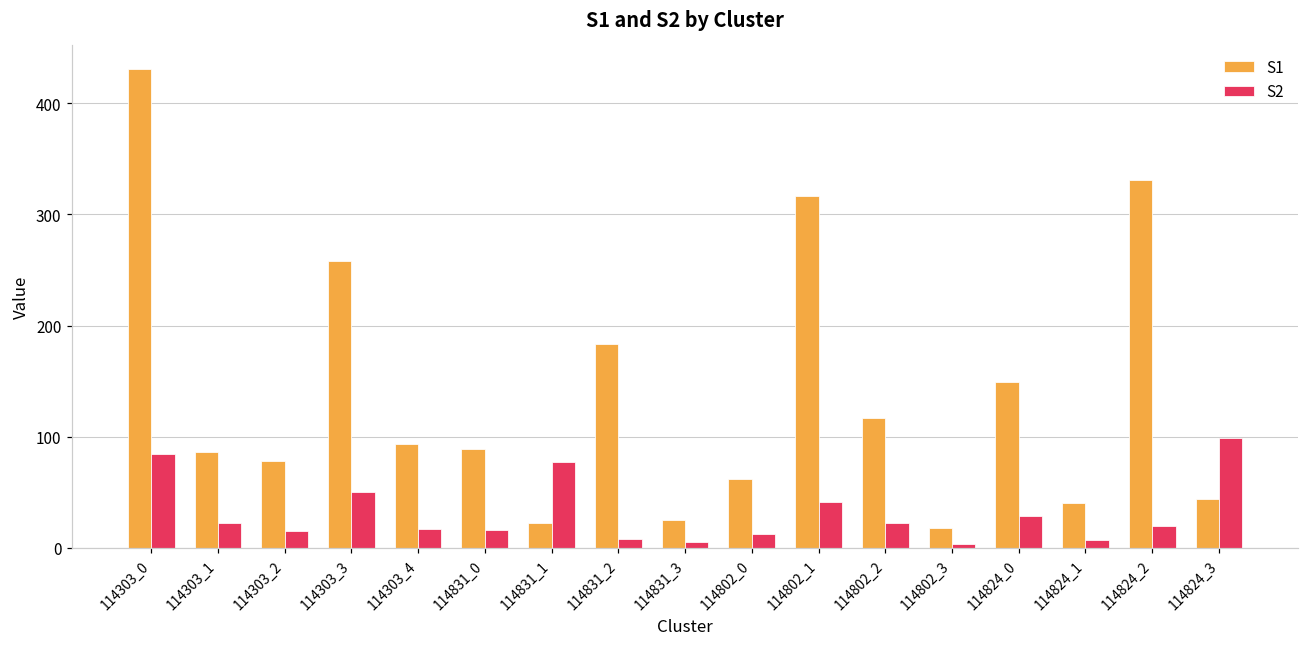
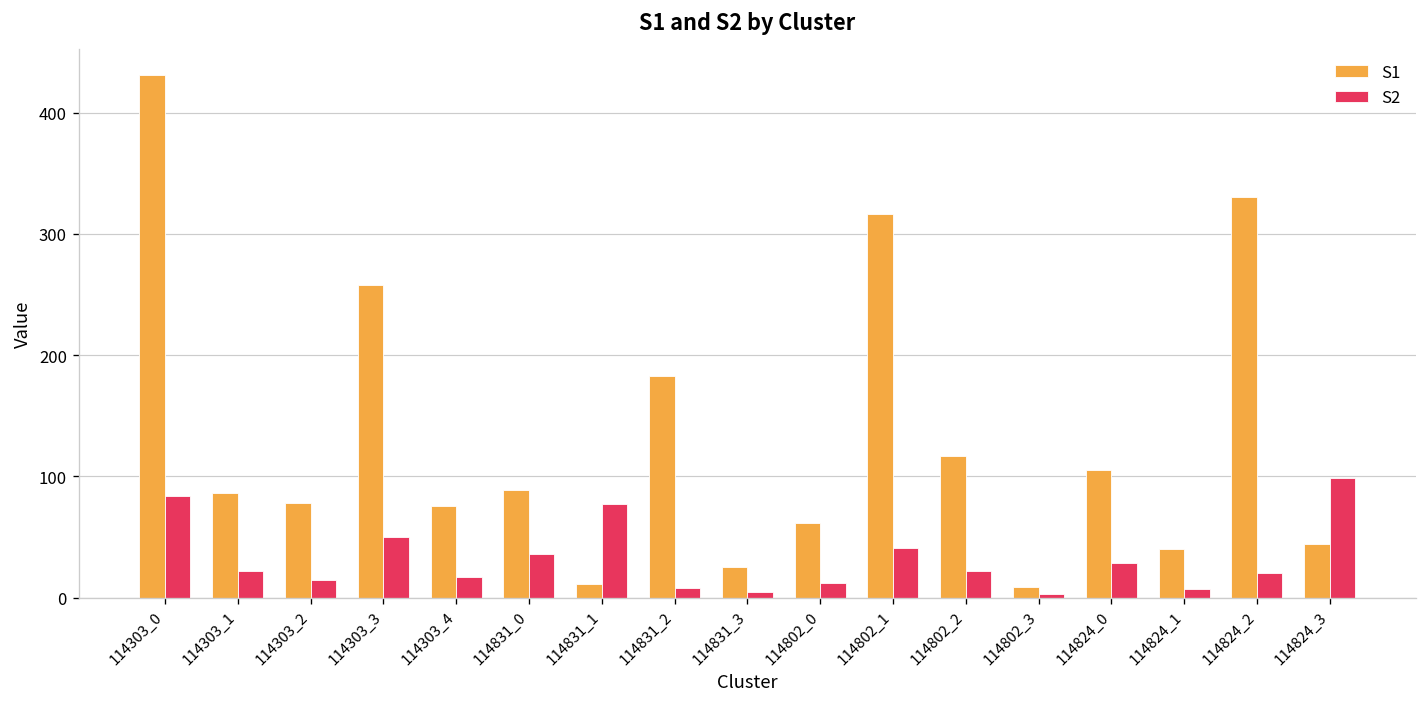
  {
    "S1": {
      "114303_0": 431,
      "114303_1": 86,
      "114303_2": 78,
      "114303_3": 258,
-     "114303_4": 93,
+     "114303_4": 76,
      "114831_0": 89,
-     "114831_1": 22,
+     "114831_1": 11,
      "114831_2": 183,
      "114831_3": 25,
      "114802_0": 62,
      "114802_1": 317,
      "114802_2": 117,
-     "114802_3": 18,
-     "114824_0": 149,
+     "114802_3": 9,
+     "114824_0": 106,
      "114824_1": 40,
      "114824_2": 331,
      "114824_3": 44
    },
    "S2": {
      "114303_0": 84,
      "114303_1": 22,
      "114303_2": 15,
      "114303_3": 50,
      "114303_4": 17,
-     "114831_0": 16,
+     "114831_0": 36,
      "114831_1": 77,
      "114831_2": 8,
      "114831_3": 5,
      "114802_0": 12,
      "114802_1": 41,
      "114802_2": 22,
      "114802_3": 3,
      "114824_0": 29,
      "114824_1": 7,
      "114824_2": 20,
      "114824_3": 99
    }
  }
